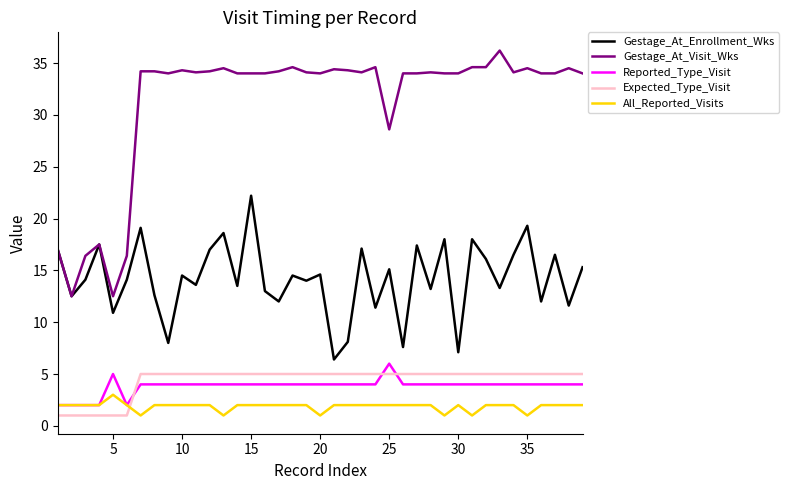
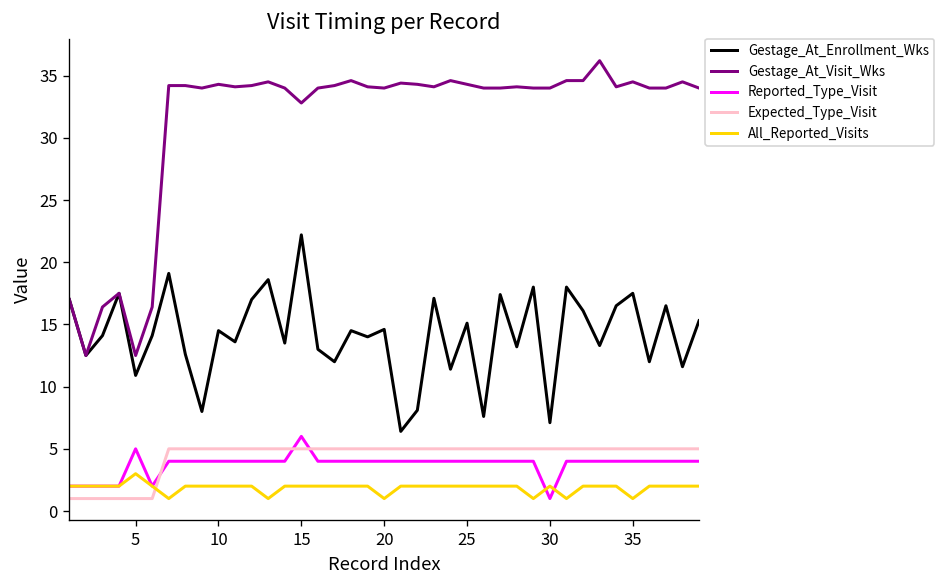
  {
    "Gestage_At_Enrollment_Wks": {
      "5": 10.9,
      "10": 14.5,
      "15": 22.2,
      "20": 14.6,
      "25": 15.1,
      "30": 7.1,
-     "35": 19.3
+     "35": 17.5
    },
    "Gestage_At_Visit_Wks": {
      "5": 12.5,
      "10": 34.3,
-     "15": 34.0,
+     "15": 32.8,
      "20": 34.0,
-     "25": 28.6,
+     "25": 34.3,
      "30": 34.0,
      "35": 34.5
    },
    "Reported_Type_Visit": {
      "5": 5,
      "10": 4,
-     "15": 4,
+     "15": 6,
      "20": 4,
-     "25": 6,
-     "30": 4,
+     "25": 4,
+     "30": 1,
      "35": 4
    },
    "Expected_Type_Visit": {
      "5": 1.0,
      "10": 5.0,
      "15": 5.0,
      "20": 5.0,
      "25": 5.0,
      "30": 5.0,
      "35": 5.0
    },
    "All_Reported_Visits": {
      "5": 3.0,
      "10": 2.0,
      "15": 2.0,
      "20": 1.0,
      "25": 2.0,
      "30": 2.0,
      "35": 1.0
    }
  }
